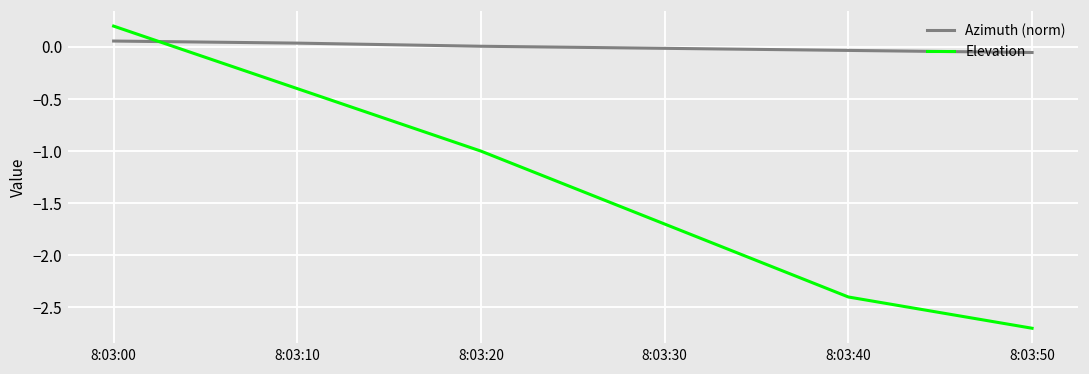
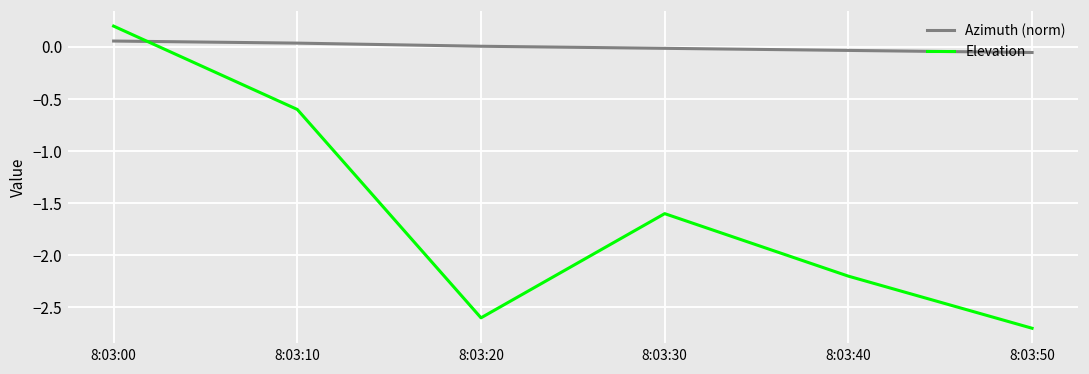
  {
    "Azimuth (norm)": {
      "8:03:00": 0.1,
      "8:03:10": 0.0,
      "8:03:20": 0.0,
      "8:03:30": 0.0,
      "8:03:40": 0.0,
      "8:03:50": -0.1
    },
    "Elevation": {
      "8:03:00": 0.2,
-     "8:03:10": -0.4,
-     "8:03:20": -1.0,
-     "8:03:30": -1.7,
-     "8:03:40": -2.4,
+     "8:03:10": -0.6,
+     "8:03:20": -2.6,
+     "8:03:30": -1.6,
+     "8:03:40": -2.2,
      "8:03:50": -2.7
    }
  }
